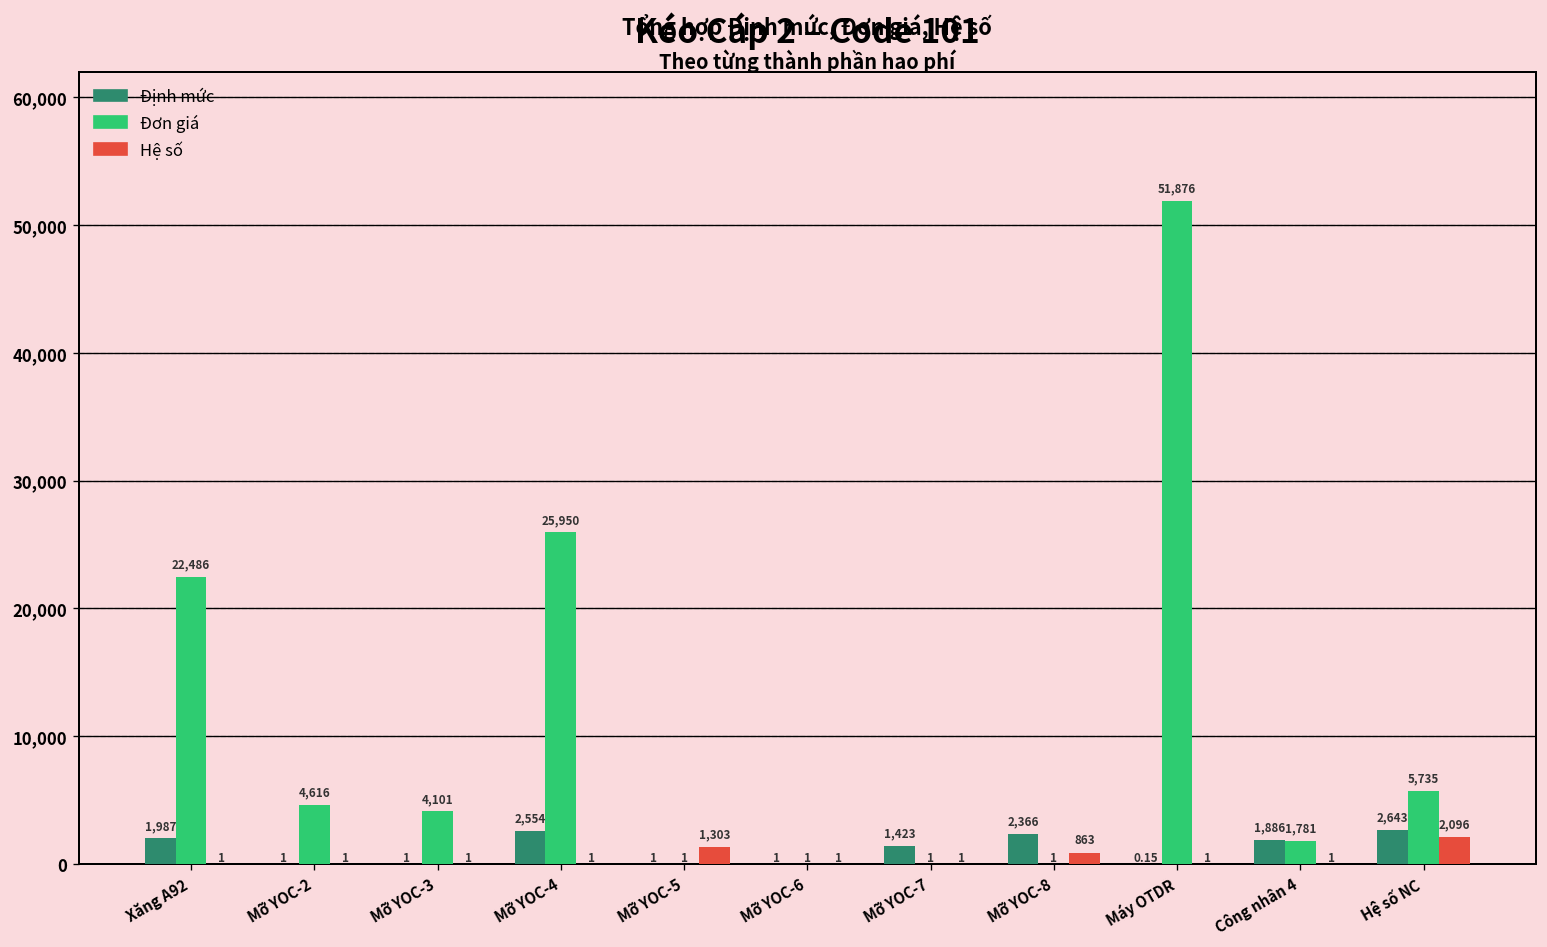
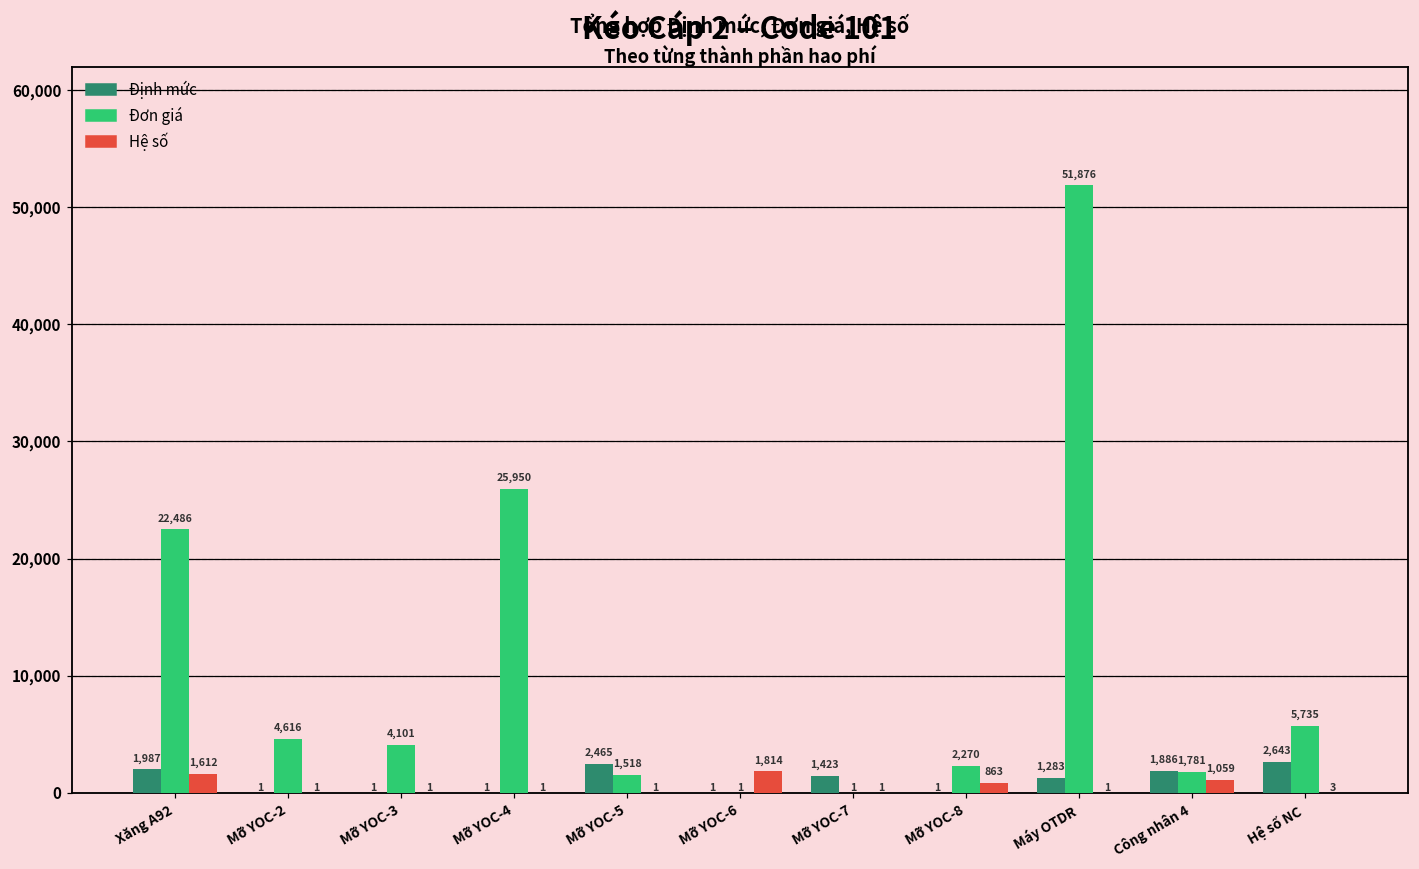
  {
    "Định mức": {
      "Xăng A92": "1,987",
      "Mỡ YOC-2": "1",
      "Mỡ YOC-3": "1",
-     "Mỡ YOC-4": "2,554",
-     "Mỡ YOC-5": "1",
+     "Mỡ YOC-4": "1",
+     "Mỡ YOC-5": "2,465",
      "Mỡ YOC-6": "1",
      "Mỡ YOC-7": "1,423",
-     "Mỡ YOC-8": "2,366",
-     "Máy OTDR": "0.15",
+     "Mỡ YOC-8": "1",
+     "Máy OTDR": "1,283",
      "Công nhân 4": "1,886",
      "Hệ số NC": "2,643"
    },
    "Đơn giá": {
      "Xăng A92": "22,486",
      "Mỡ YOC-2": "4,616",
      "Mỡ YOC-3": "4,101",
      "Mỡ YOC-4": "25,950",
-     "Mỡ YOC-5": "1",
+     "Mỡ YOC-5": "1,518",
      "Mỡ YOC-6": "1",
      "Mỡ YOC-7": "1",
-     "Mỡ YOC-8": "1",
+     "Mỡ YOC-8": "2,270",
      "Máy OTDR": "51,876",
      "Công nhân 4": "1,781",
      "Hệ số NC": "5,735"
    },
    "Hệ số": {
-     "Xăng A92": "1",
+     "Xăng A92": "1,612",
      "Mỡ YOC-2": "1",
      "Mỡ YOC-3": "1",
      "Mỡ YOC-4": "1",
-     "Mỡ YOC-5": "1,303",
-     "Mỡ YOC-6": "1",
+     "Mỡ YOC-5": "1",
+     "Mỡ YOC-6": "1,814",
      "Mỡ YOC-7": "1",
      "Mỡ YOC-8": "863",
      "Máy OTDR": "1",
-     "Công nhân 4": "1",
-     "Hệ số NC": "2,096"
+     "Công nhân 4": "1,059",
+     "Hệ số NC": "3"
    }
  }
